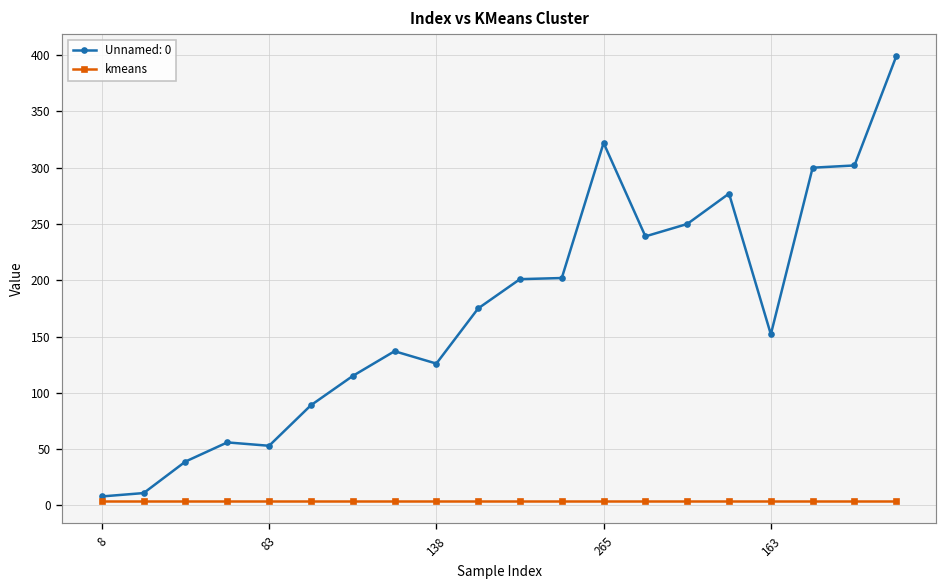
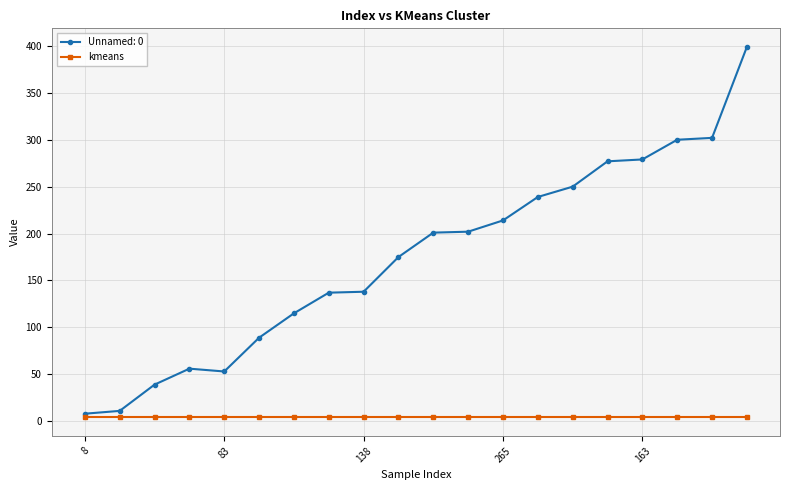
  {
    "Unnamed: 0": {
      "8": 10,
      "83": 50,
-     "138": 130,
-     "265": 320,
-     "163": 150
+     "138": 140,
+     "265": 210,
+     "163": 280
    },
    "kmeans": {
      "8": 0,
      "83": 0,
      "138": 0,
      "265": 0,
      "163": 0
    }
  }
